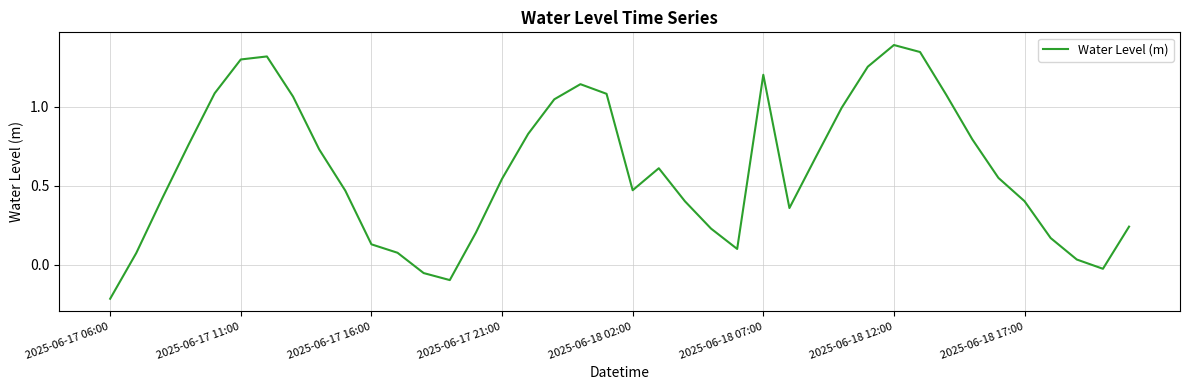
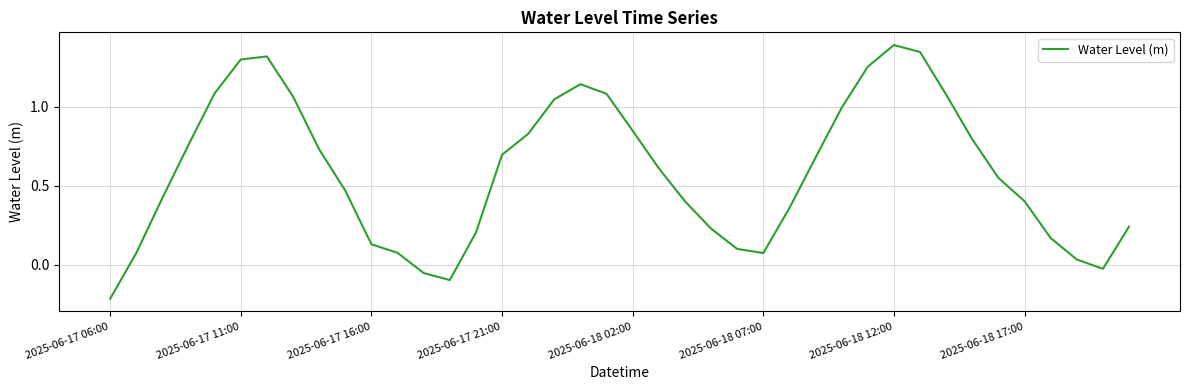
  {
    "2025-06-17 06:00": -0.22,
    "2025-06-17 11:00": 1.30,
    "2025-06-17 16:00": 0.13,
-   "2025-06-17 21:00": 0.54,
-   "2025-06-18 02:00": 0.47,
-   "2025-06-18 07:00": 1.20,
+   "2025-06-17 21:00": 0.70,
+   "2025-06-18 02:00": 0.85,
+   "2025-06-18 07:00": 0.07,
    "2025-06-18 12:00": 1.39,
    "2025-06-18 17:00": 0.40
  }
